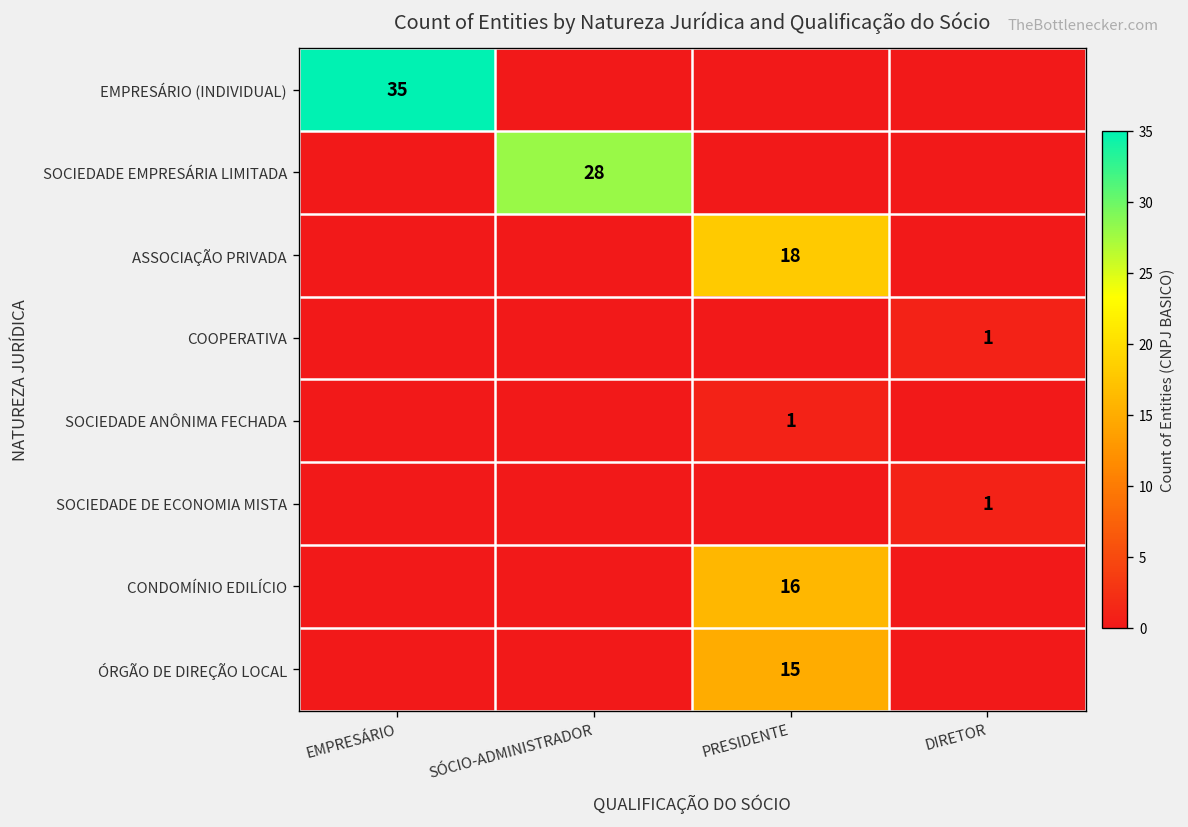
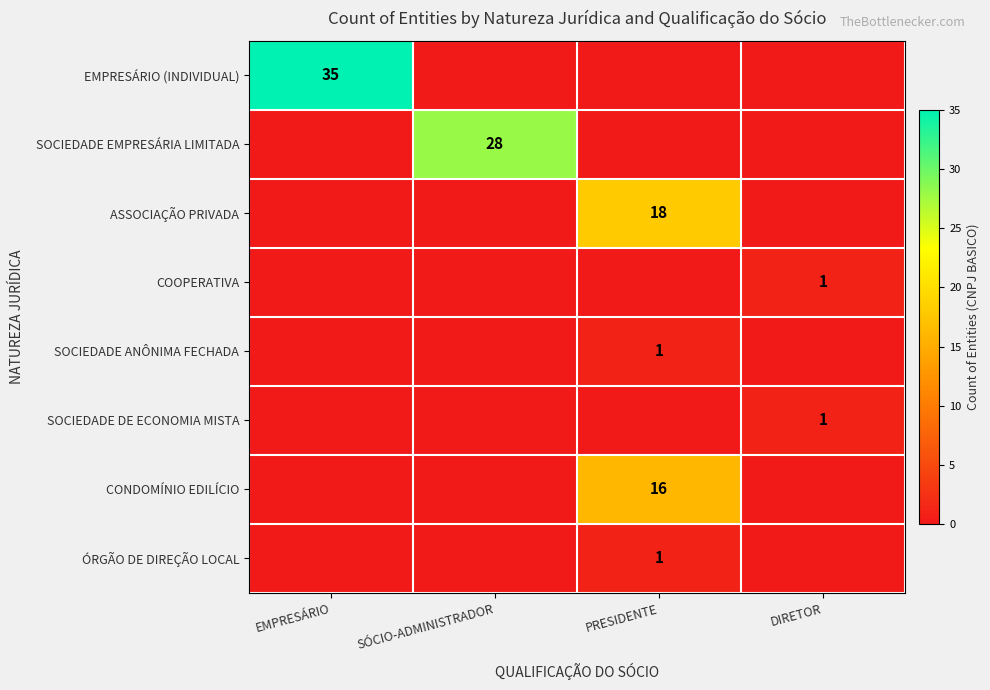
  {
    "EMPRESÁRIO (INDIVIDUAL)": {
      "EMPRESÁRIO": 35
    },
    "SOCIEDADE EMPRESÁRIA LIMITADA": {
      "SÓCIO-ADMINISTRADOR": 28
    },
    "ASSOCIAÇÃO PRIVADA": {
      "PRESIDENTE": 18
    },
    "COOPERATIVA": {
      "DIRETOR": 1
    },
    "SOCIEDADE ANÔNIMA FECHADA": {
      "PRESIDENTE": 1
    },
    "SOCIEDADE DE ECONOMIA MISTA": {
      "DIRETOR": 1
    },
    "CONDOMÍNIO EDILÍCIO": {
      "PRESIDENTE": 16
    },
    "ÓRGÃO DE DIREÇÃO LOCAL": {
-     "PRESIDENTE": 15
+     "PRESIDENTE": 1
    }
  }
